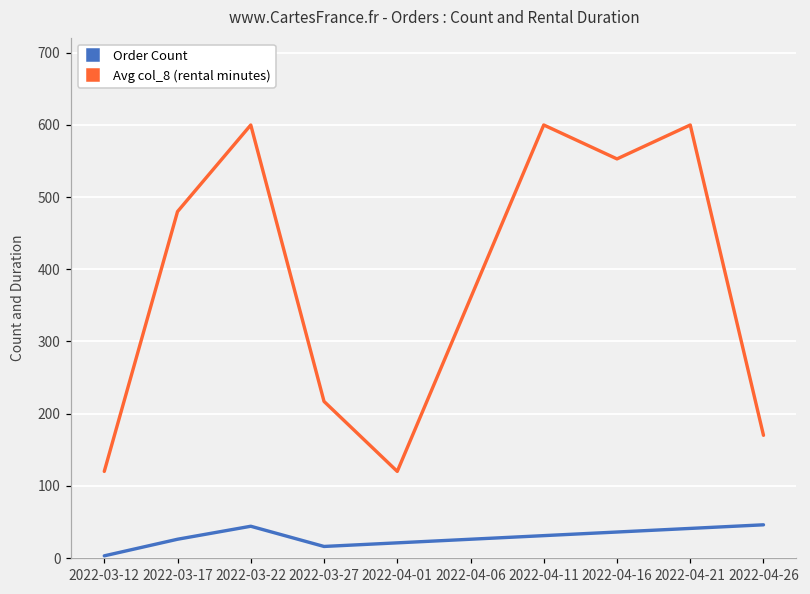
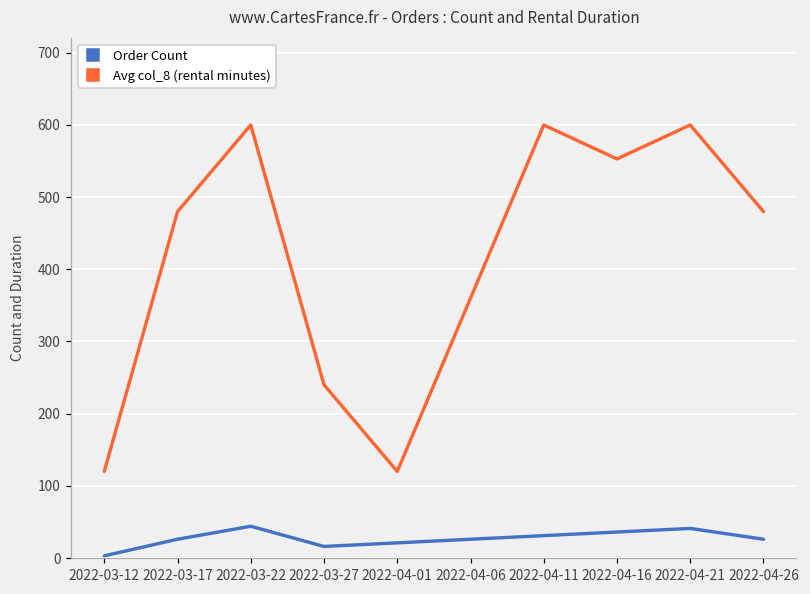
  {
    "Order Count": {
      "2022-03-12": 0,
      "2022-03-17": 30,
      "2022-03-22": 40,
      "2022-03-27": 20,
      "2022-04-01": 20,
      "2022-04-06": 30,
      "2022-04-11": 30,
      "2022-04-16": 40,
      "2022-04-21": 40,
-     "2022-04-26": 50
+     "2022-04-26": 30
    },
    "Avg col_8 (rental minutes)": {
      "2022-03-12": 120,
      "2022-03-17": 480,
      "2022-03-22": 600,
-     "2022-03-27": 220,
+     "2022-03-27": 240,
      "2022-04-01": 120,
      "2022-04-06": 360,
      "2022-04-11": 600,
      "2022-04-16": 550,
      "2022-04-21": 600,
-     "2022-04-26": 170
+     "2022-04-26": 480
    }
  }
